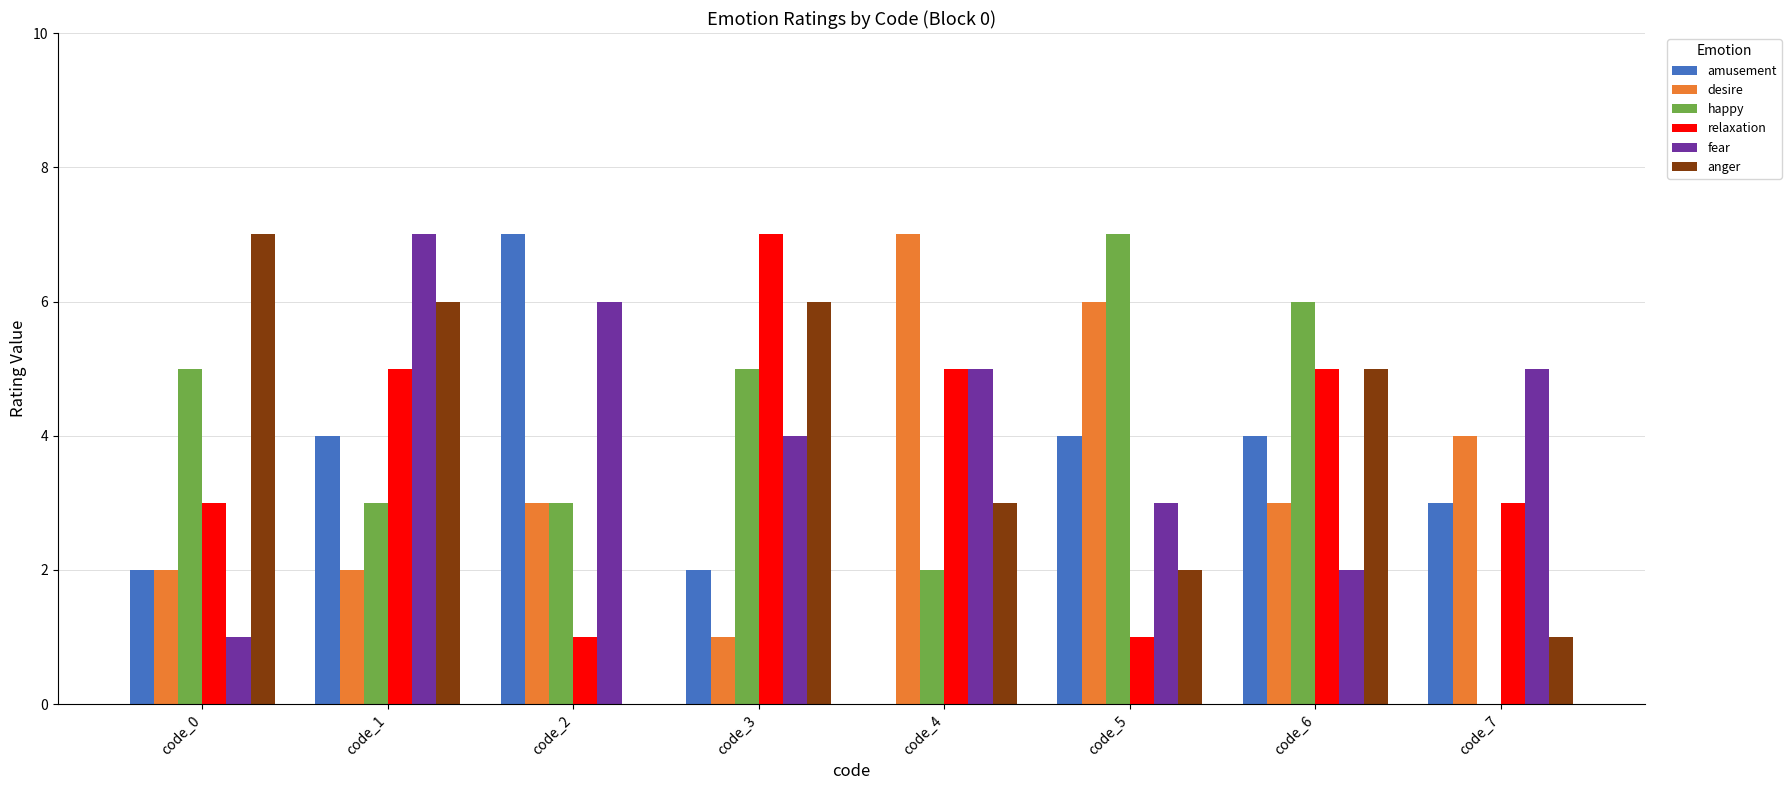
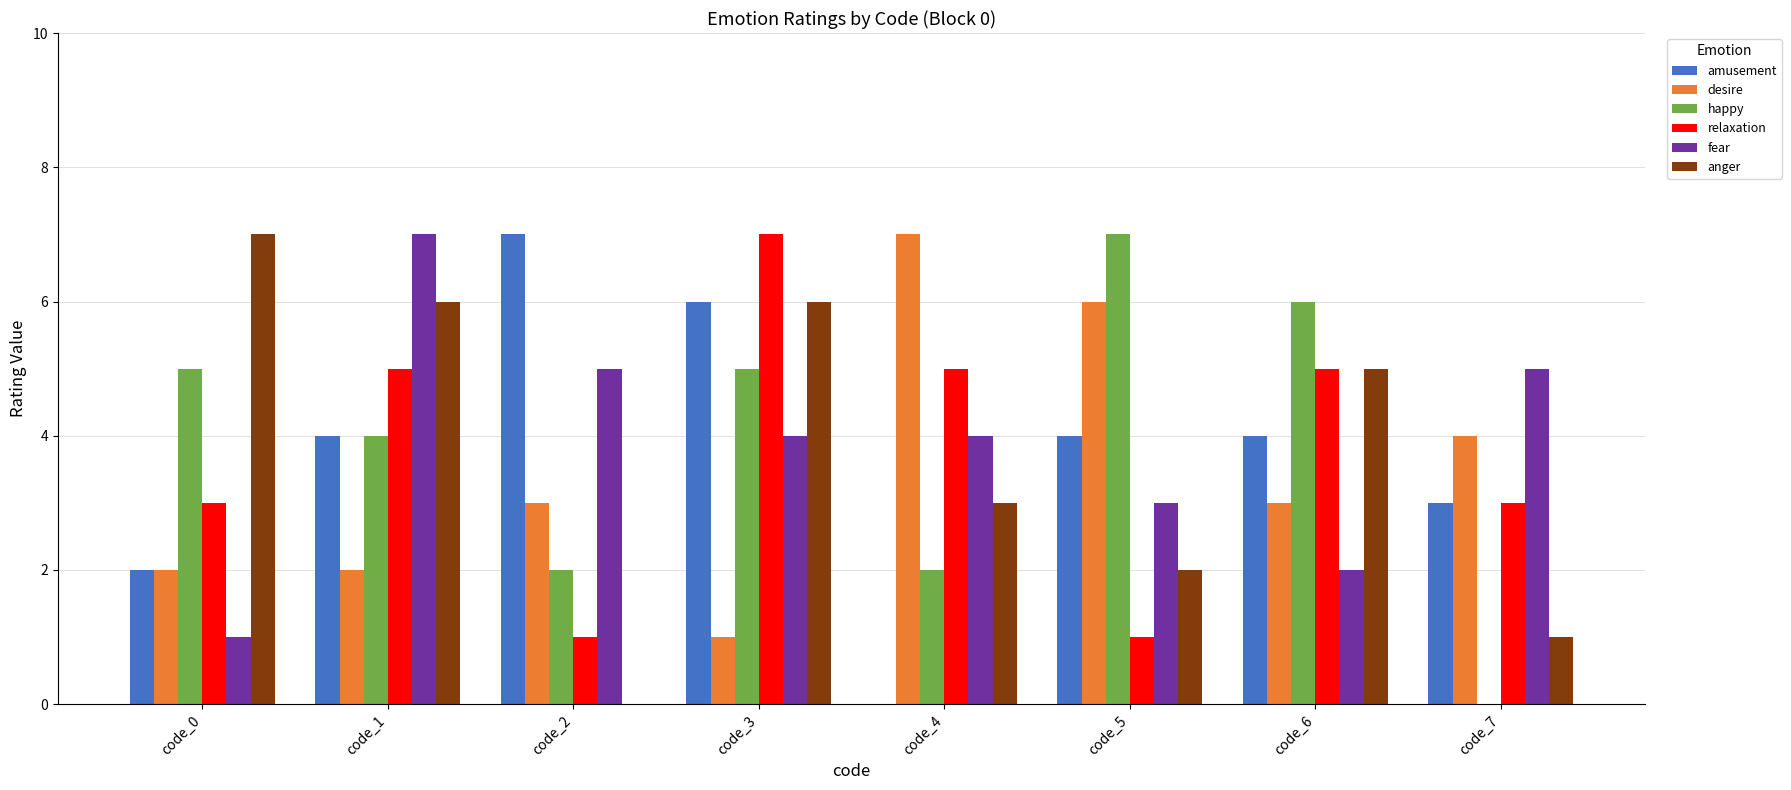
  {
    "amusement": {
      "code_0": 2,
      "code_1": 4,
      "code_2": 7,
-     "code_3": 2,
+     "code_3": 6,
      "code_4": 0,
      "code_5": 4,
      "code_6": 4,
      "code_7": 3
    },
    "desire": {
      "code_0": 2,
      "code_1": 2,
      "code_2": 3,
      "code_3": 1,
      "code_4": 7,
      "code_5": 6,
      "code_6": 3,
      "code_7": 4
    },
    "happy": {
      "code_0": 5,
-     "code_1": 3,
-     "code_2": 3,
+     "code_1": 4,
+     "code_2": 2,
      "code_3": 5,
      "code_4": 2,
      "code_5": 7,
      "code_6": 6,
      "code_7": 0
    },
    "relaxation": {
      "code_0": 3,
      "code_1": 5,
      "code_2": 1,
      "code_3": 7,
      "code_4": 5,
      "code_5": 1,
      "code_6": 5,
      "code_7": 3
    },
    "fear": {
      "code_0": 1,
      "code_1": 7,
-     "code_2": 6,
+     "code_2": 5,
      "code_3": 4,
-     "code_4": 5,
+     "code_4": 4,
      "code_5": 3,
      "code_6": 2,
      "code_7": 5
    },
    "anger": {
      "code_0": 7,
      "code_1": 6,
      "code_2": 0,
      "code_3": 6,
      "code_4": 3,
      "code_5": 2,
      "code_6": 5,
      "code_7": 1
    }
  }
